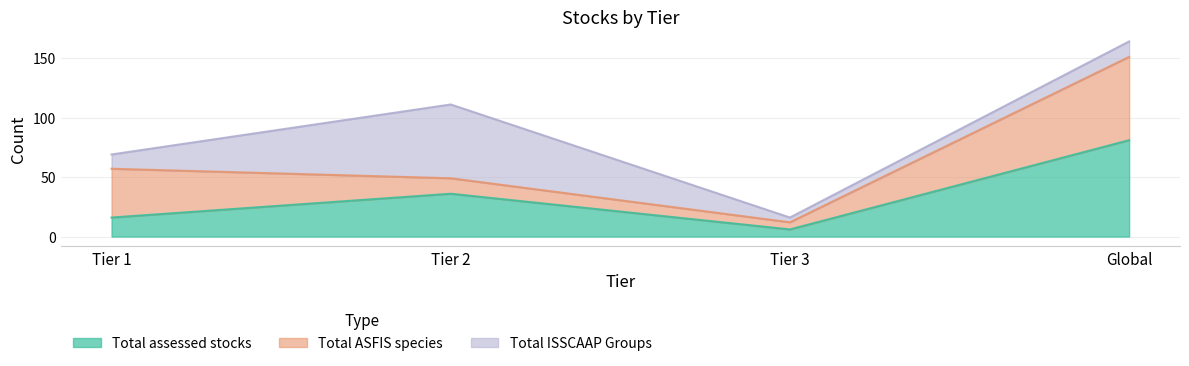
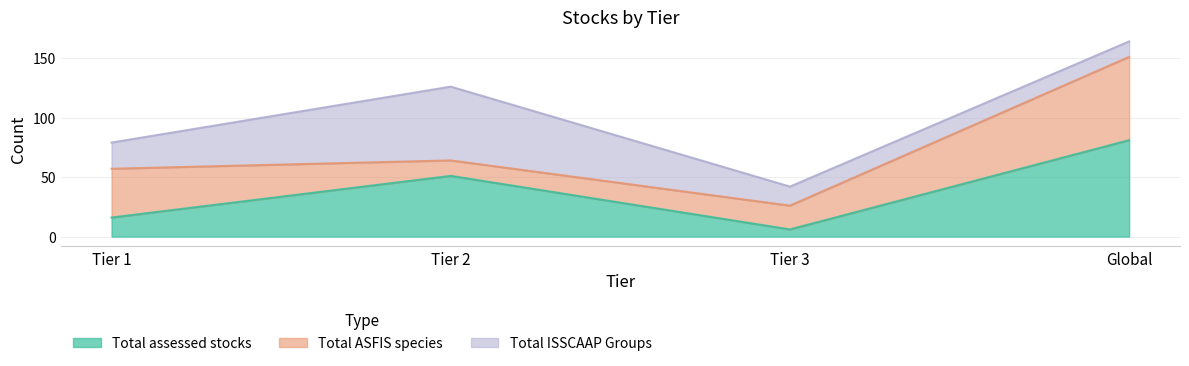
  {
    "Total assessed stocks": {
      "Tier 1": 16,
-     "Tier 2": 36,
+     "Tier 2": 51,
      "Tier 3": 6,
      "Global": 81
    },
    "Total ASFIS species": {
      "Tier 1": 41,
      "Tier 2": 13,
-     "Tier 3": 6,
+     "Tier 3": 20,
      "Global": 70
    },
    "Total ISSCAAP Groups": {
-     "Tier 1": 12,
+     "Tier 1": 22,
      "Tier 2": 62,
-     "Tier 3": 4,
+     "Tier 3": 16,
      "Global": 13
    }
  }
